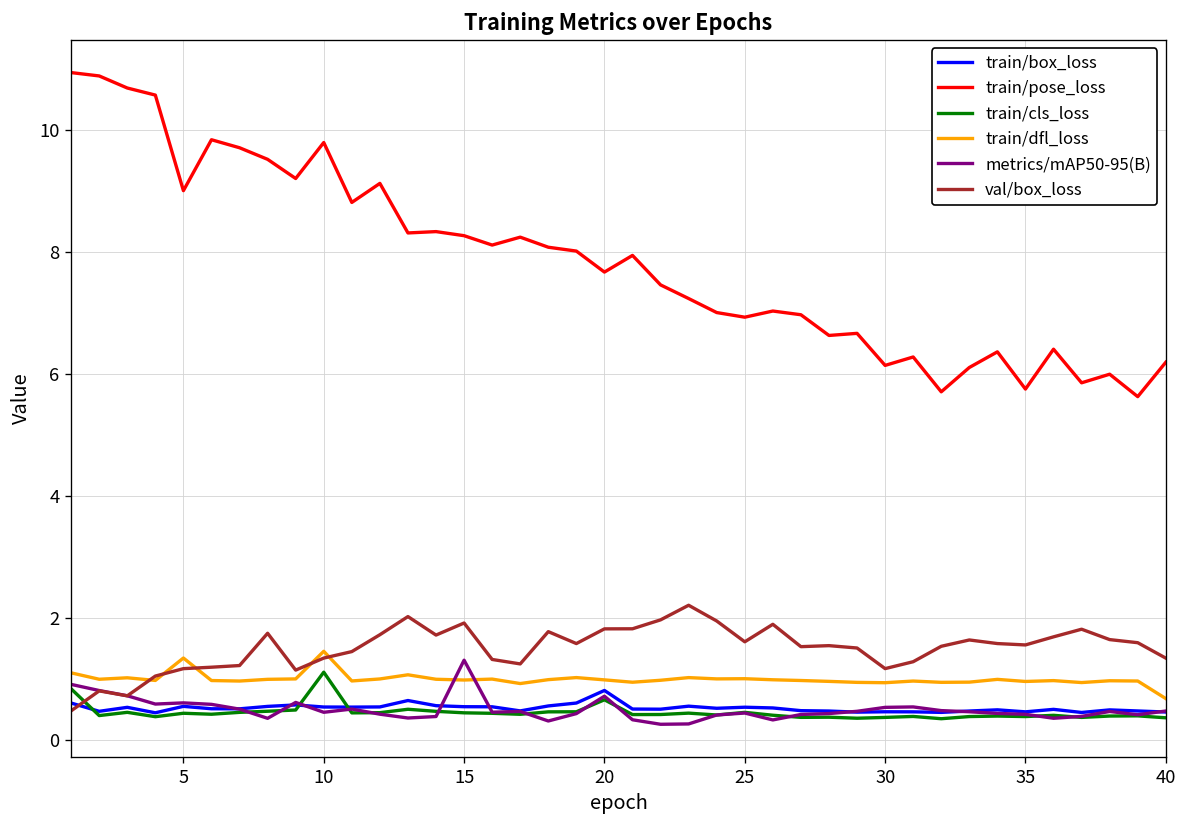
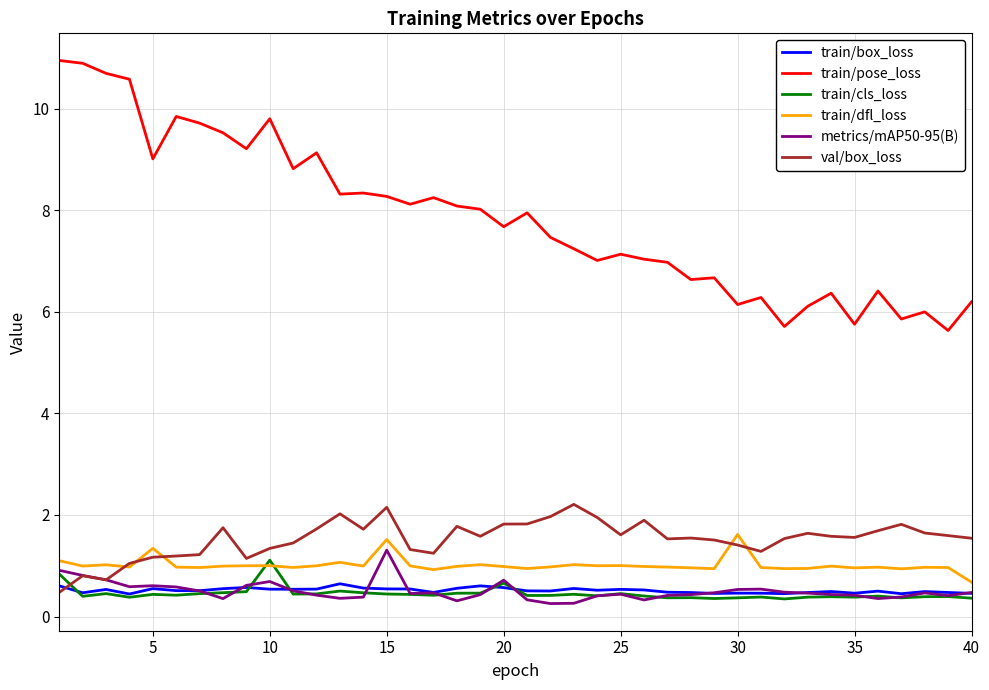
  {
    "train/box_loss": {
      "5": 0.6,
      "10": 0.5,
      "15": 0.5,
-     "20": 0.8,
+     "20": 0.6,
      "25": 0.5,
      "30": 0.5
    },
    "train/pose_loss": {
      "5": 9.0,
      "10": 9.8,
      "15": 8.3,
      "20": 7.7,
-     "25": 6.9,
+     "25": 7.1,
      "30": 6.1,
      "35": 5.8,
      "40": 6.2
    },
    "train/cls_loss": {
      "5": 0.4,
      "10": 1.1,
      "15": 0.4,
      "20": 0.7,
      "30": 0.4,
      "40": 0.4
    },
    "train/dfl_loss": {
      "5": 1.3,
-     "10": 1.5,
-     "15": 1.0,
+     "10": 1.0,
+     "15": 1.5,
      "20": 1.0,
      "25": 1.0,
-     "30": 0.9,
+     "30": 1.6,
      "35": 1.0,
      "40": 0.7
    },
    "metrics/mAP50-95(B)": {
      "5": 0.6,
-     "10": 0.5,
+     "10": 0.7,
      "15": 1.3,
      "20": 0.7,
      "30": 0.5
    },
    "val/box_loss": {
      "5": 1.2,
      "10": 1.3,
-     "15": 1.9,
+     "15": 2.2,
      "20": 1.8,
      "25": 1.6,
-     "30": 1.2,
+     "30": 1.4,
      "35": 1.6,
-     "40": 1.3
+     "40": 1.5
    }
  }
